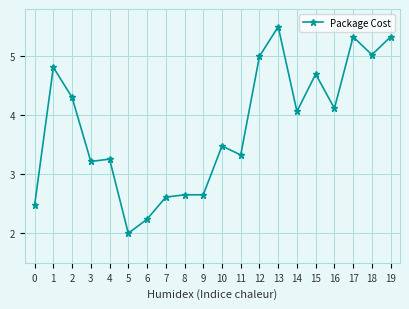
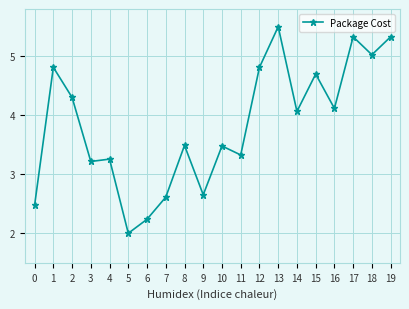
  {
    "0": 2.5,
    "1": 4.8,
    "2": 4.3,
    "3": 3.2,
    "4": 3.3,
    "5": 2.0,
    "6": 2.2,
    "7": 2.6,
-   "8": 2.7,
+   "8": 3.5,
    "9": 2.7,
    "10": 3.5,
    "11": 3.3,
-   "12": 5.0,
+   "12": 4.8,
    "13": 5.5,
    "14": 4.1,
    "15": 4.7,
    "16": 4.1,
    "17": 5.3,
    "18": 5.0,
    "19": 5.3
  }
